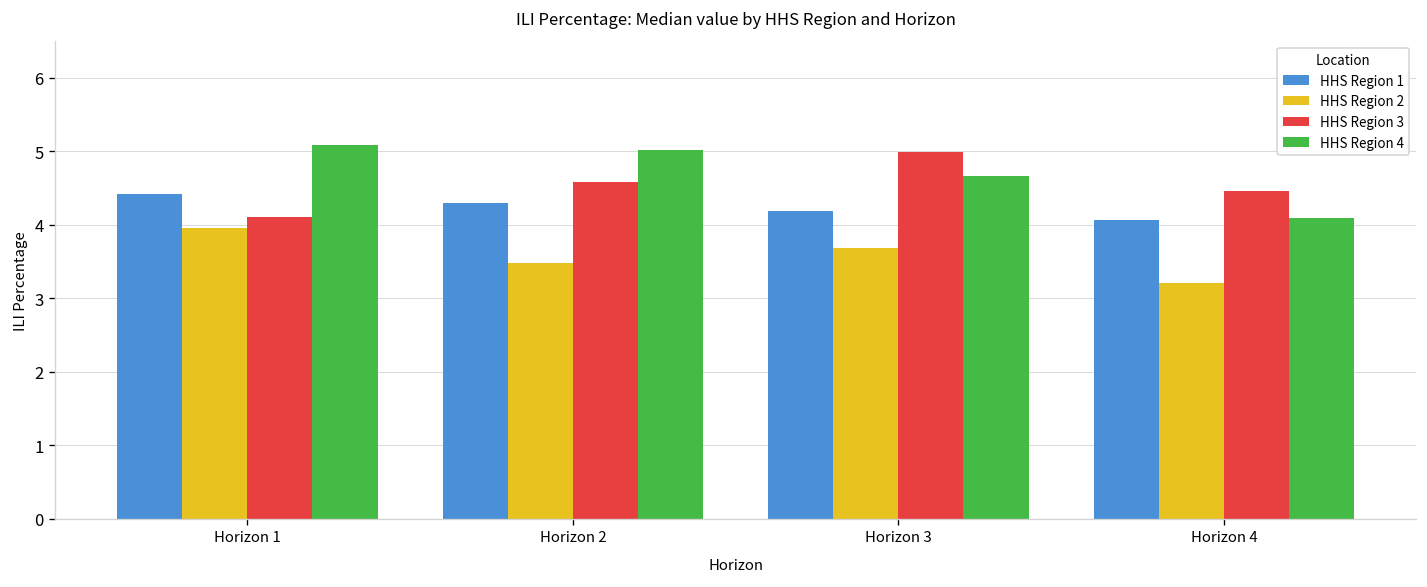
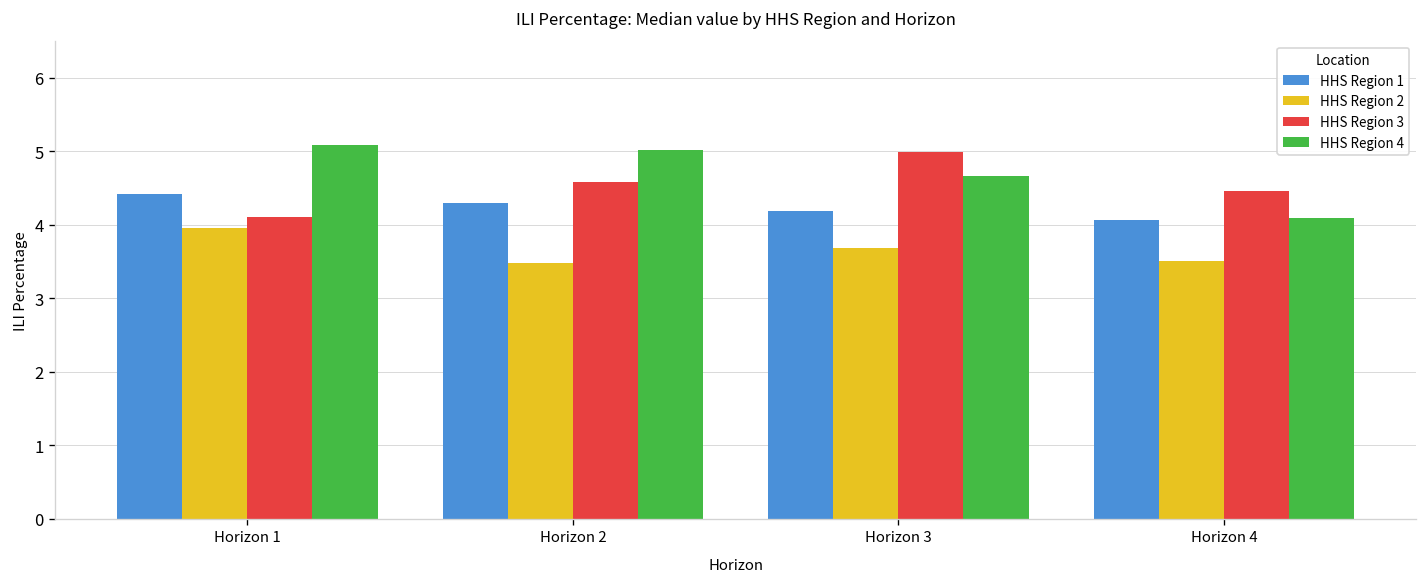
  {
    "HHS Region 1": {
      "Horizon 1": 4.4,
      "Horizon 2": 4.3,
      "Horizon 3": 4.2,
      "Horizon 4": 4.1
    },
    "HHS Region 2": {
      "Horizon 1": 4.0,
      "Horizon 2": 3.5,
      "Horizon 3": 3.7,
-     "Horizon 4": 3.2
+     "Horizon 4": 3.5
    },
    "HHS Region 3": {
      "Horizon 1": 4.1,
      "Horizon 2": 4.6,
      "Horizon 3": 5.0,
      "Horizon 4": 4.5
    },
    "HHS Region 4": {
      "Horizon 1": 5.1,
      "Horizon 2": 5.0,
      "Horizon 3": 4.7,
      "Horizon 4": 4.1
    }
  }
